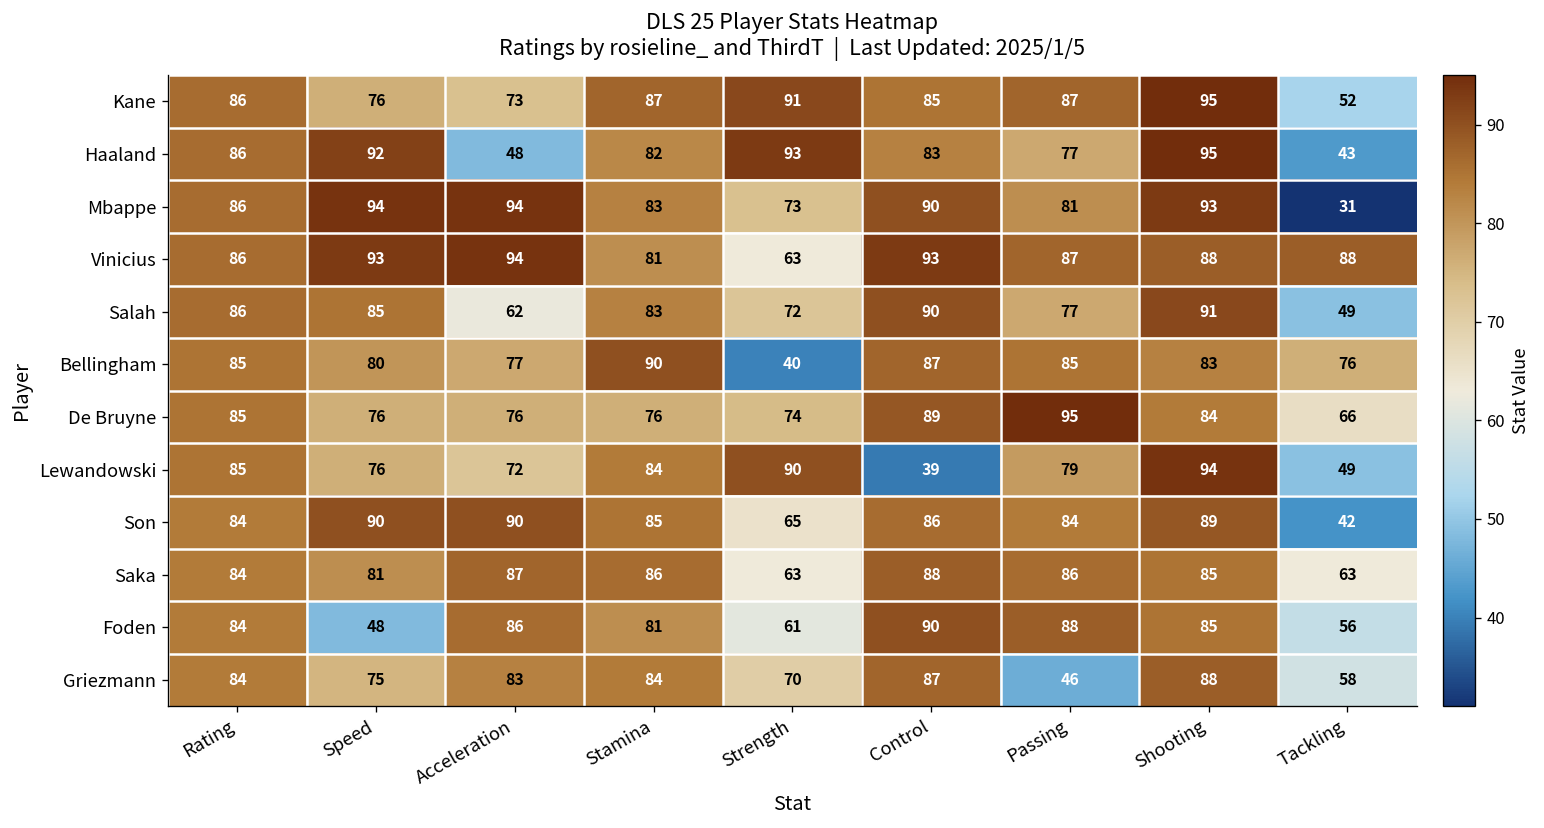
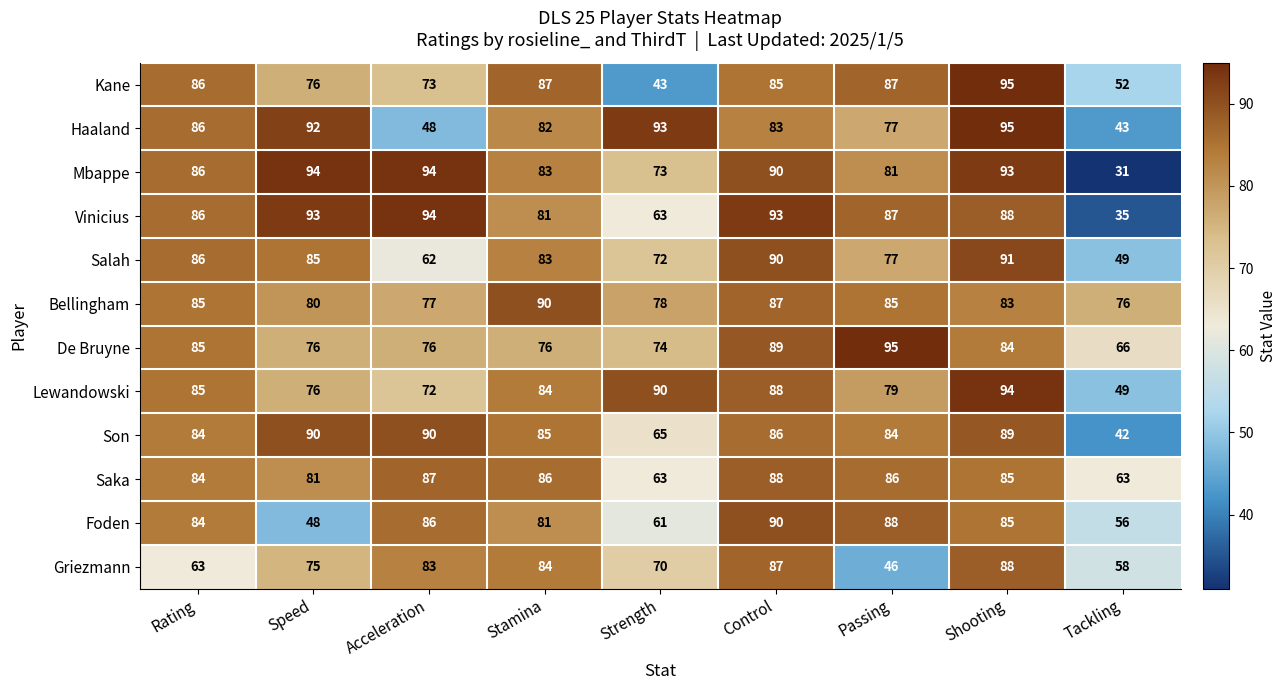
  {
    "Kane": {
      "Rating": 86,
      "Speed": 76,
      "Acceleration": 73,
      "Stamina": 87,
-     "Strength": 91,
+     "Strength": 43,
      "Control": 85,
      "Passing": 87,
      "Shooting": 95,
      "Tackling": 52
    },
    "Haaland": {
      "Rating": 86,
      "Speed": 92,
      "Acceleration": 48,
      "Stamina": 82,
      "Strength": 93,
      "Control": 83,
      "Passing": 77,
      "Shooting": 95,
      "Tackling": 43
    },
    "Mbappe": {
      "Rating": 86,
      "Speed": 94,
      "Acceleration": 94,
      "Stamina": 83,
      "Strength": 73,
      "Control": 90,
      "Passing": 81,
      "Shooting": 93,
      "Tackling": 31
    },
    "Vinicius": {
      "Rating": 86,
      "Speed": 93,
      "Acceleration": 94,
      "Stamina": 81,
      "Strength": 63,
      "Control": 93,
      "Passing": 87,
      "Shooting": 88,
-     "Tackling": 88
+     "Tackling": 35
    },
    "Salah": {
      "Rating": 86,
      "Speed": 85,
      "Acceleration": 62,
      "Stamina": 83,
      "Strength": 72,
      "Control": 90,
      "Passing": 77,
      "Shooting": 91,
      "Tackling": 49
    },
    "Bellingham": {
      "Rating": 85,
      "Speed": 80,
      "Acceleration": 77,
      "Stamina": 90,
-     "Strength": 40,
+     "Strength": 78,
      "Control": 87,
      "Passing": 85,
      "Shooting": 83,
      "Tackling": 76
    },
    "De Bruyne": {
      "Rating": 85,
      "Speed": 76,
      "Acceleration": 76,
      "Stamina": 76,
      "Strength": 74,
      "Control": 89,
      "Passing": 95,
      "Shooting": 84,
      "Tackling": 66
    },
    "Lewandowski": {
      "Rating": 85,
      "Speed": 76,
      "Acceleration": 72,
      "Stamina": 84,
      "Strength": 90,
-     "Control": 39,
+     "Control": 88,
      "Passing": 79,
      "Shooting": 94,
      "Tackling": 49
    },
    "Son": {
      "Rating": 84,
      "Speed": 90,
      "Acceleration": 90,
      "Stamina": 85,
      "Strength": 65,
      "Control": 86,
      "Passing": 84,
      "Shooting": 89,
      "Tackling": 42
    },
    "Saka": {
      "Rating": 84,
      "Speed": 81,
      "Acceleration": 87,
      "Stamina": 86,
      "Strength": 63,
      "Control": 88,
      "Passing": 86,
      "Shooting": 85,
      "Tackling": 63
    },
    "Foden": {
      "Rating": 84,
      "Speed": 48,
      "Acceleration": 86,
      "Stamina": 81,
      "Strength": 61,
      "Control": 90,
      "Passing": 88,
      "Shooting": 85,
      "Tackling": 56
    },
    "Griezmann": {
-     "Rating": 84,
+     "Rating": 63,
      "Speed": 75,
      "Acceleration": 83,
      "Stamina": 84,
      "Strength": 70,
      "Control": 87,
      "Passing": 46,
      "Shooting": 88,
      "Tackling": 58
    }
  }
